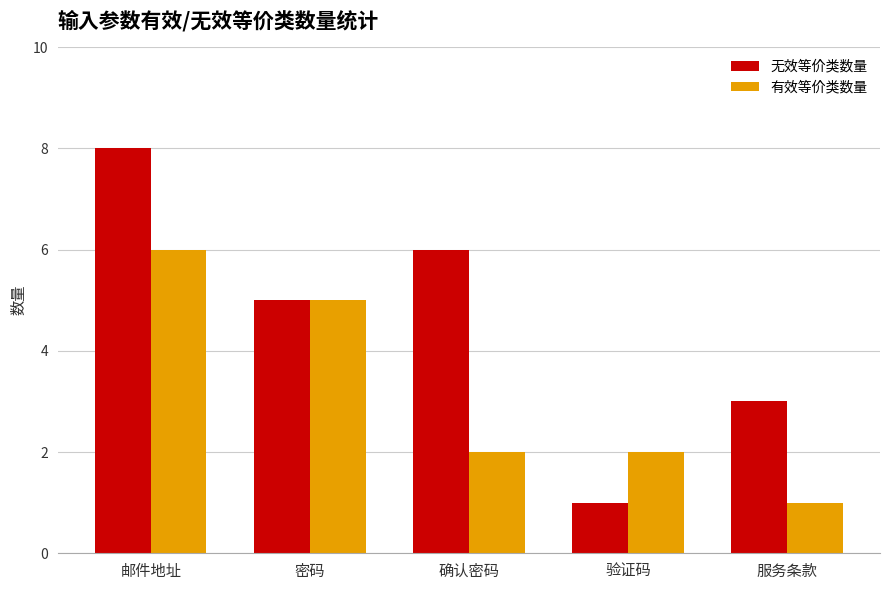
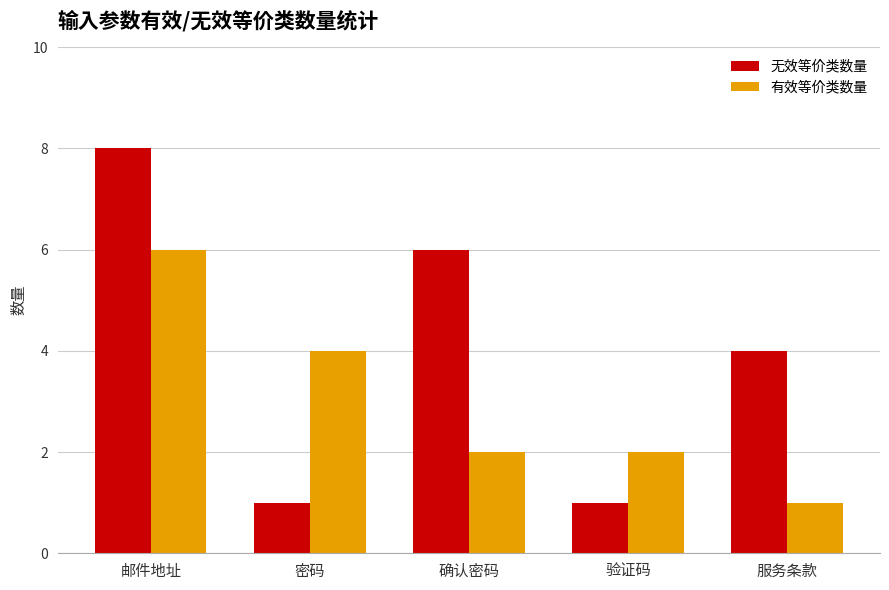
  {
    "无效等价类数量": {
      "邮件地址": 8,
-     "密码": 5,
+     "密码": 1,
      "确认密码": 6,
      "验证码": 1,
-     "服务条款": 3
+     "服务条款": 4
    },
    "有效等价类数量": {
      "邮件地址": 6,
-     "密码": 5,
+     "密码": 4,
      "确认密码": 2,
      "验证码": 2,
      "服务条款": 1
    }
  }
